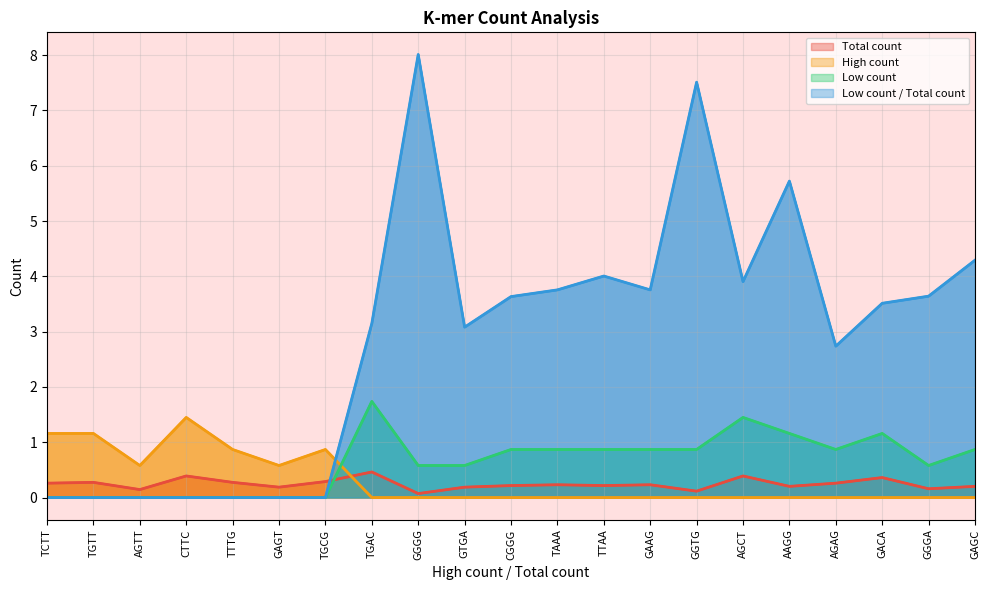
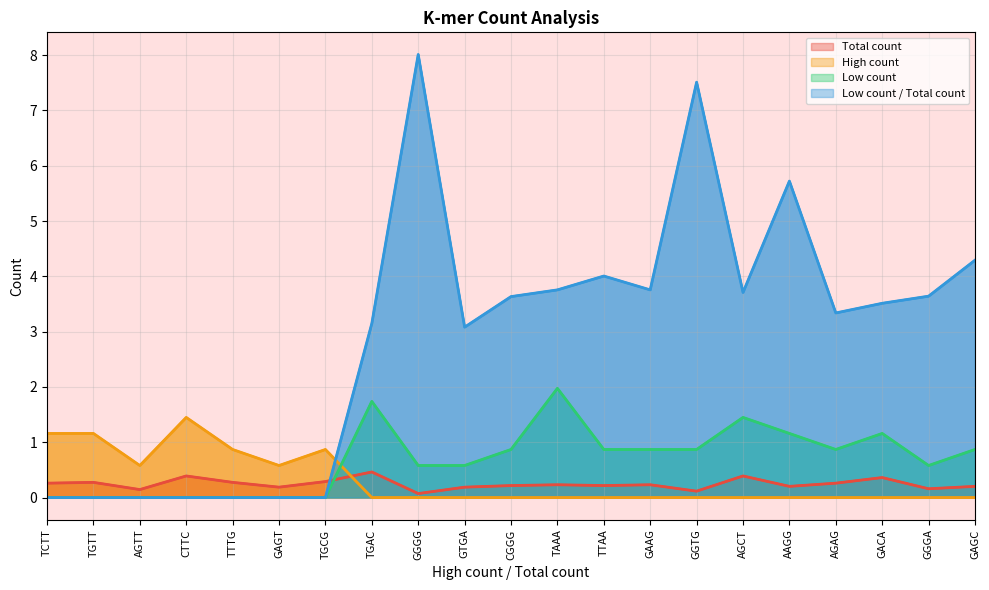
  {
    "Low count": {
      "TGAC": 1.7,
      "GGGG": 0.6,
      "GTGA": 0.6,
      "CGGG": 0.9,
-     "TAAA": 0.9,
+     "TAAA": 2.0,
      "TTAA": 0.9,
      "GAAG": 0.9,
      "GGTG": 0.9,
      "AGCT": 1.4,
      "AAGG": 1.2,
      "AGAG": 0.9,
      "GACA": 1.2,
      "GGGA": 0.6,
      "GAGC": 0.9
    },
    "Low count / Total count": {
      "TGAC": 3.1,
      "GGGG": 8.0,
      "GTGA": 3.1,
      "CGGG": 3.6,
      "TAAA": 3.8,
      "TTAA": 4.0,
      "GAAG": 3.8,
      "GGTG": 7.5,
-     "AGCT": 3.9,
+     "AGCT": 3.7,
      "AAGG": 5.7,
-     "AGAG": 2.7,
+     "AGAG": 3.3,
      "GACA": 3.5,
      "GGGA": 3.6,
      "GAGC": 4.3
    }
  }
